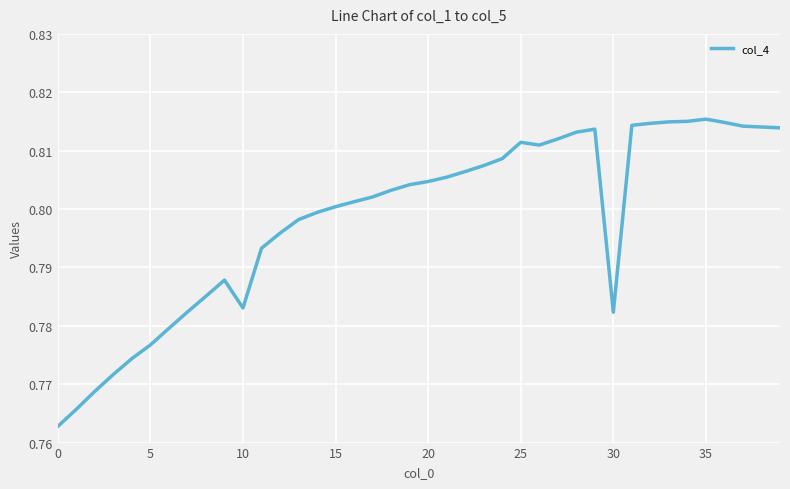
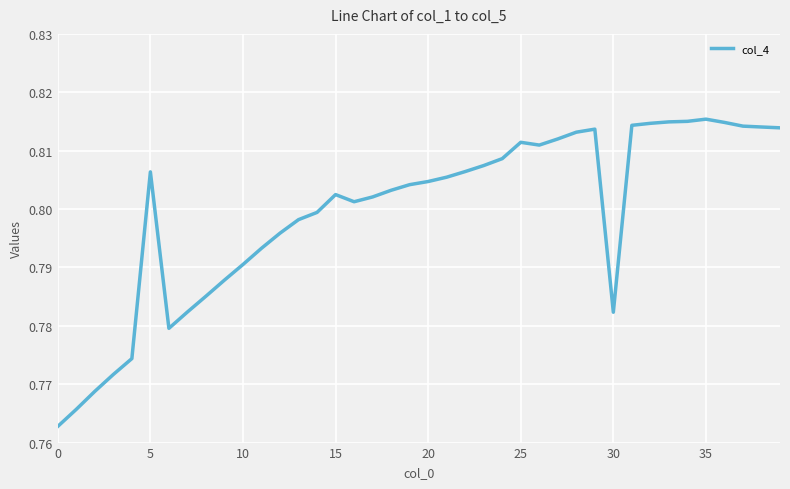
  {
    "0": 0.763,
-   "5": 0.777,
-   "10": 0.783,
-   "15": 0.800,
+   "5": 0.806,
+   "10": 0.791,
+   "15": 0.802,
    "20": 0.805,
    "25": 0.811,
    "30": 0.782,
    "35": 0.815
  }
